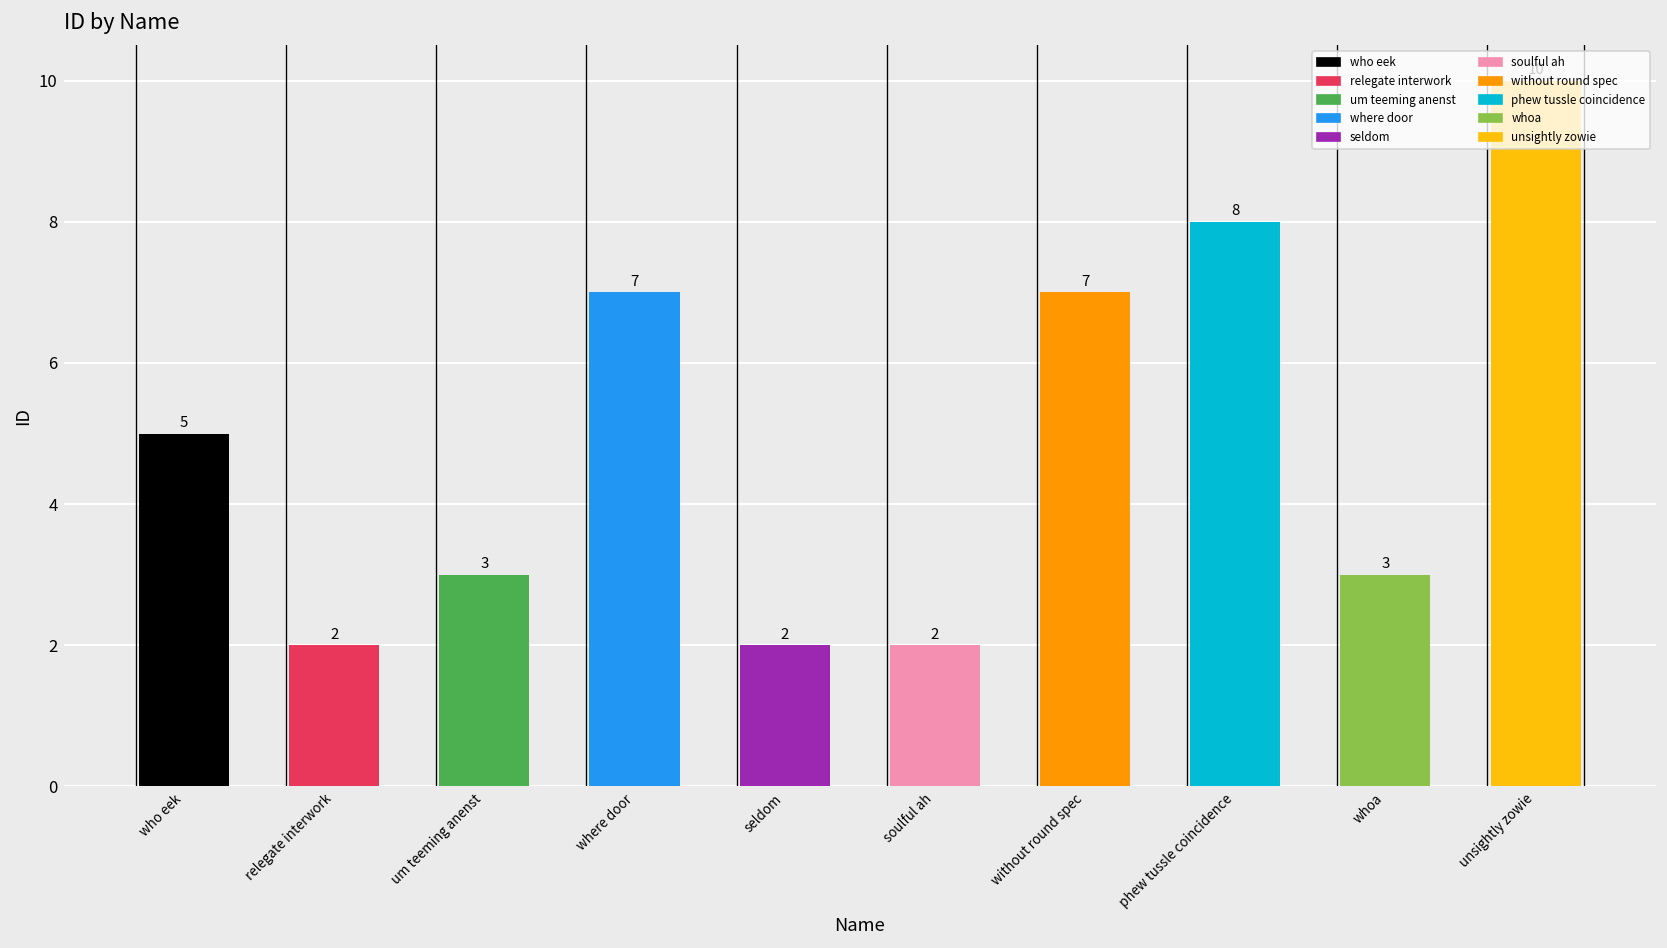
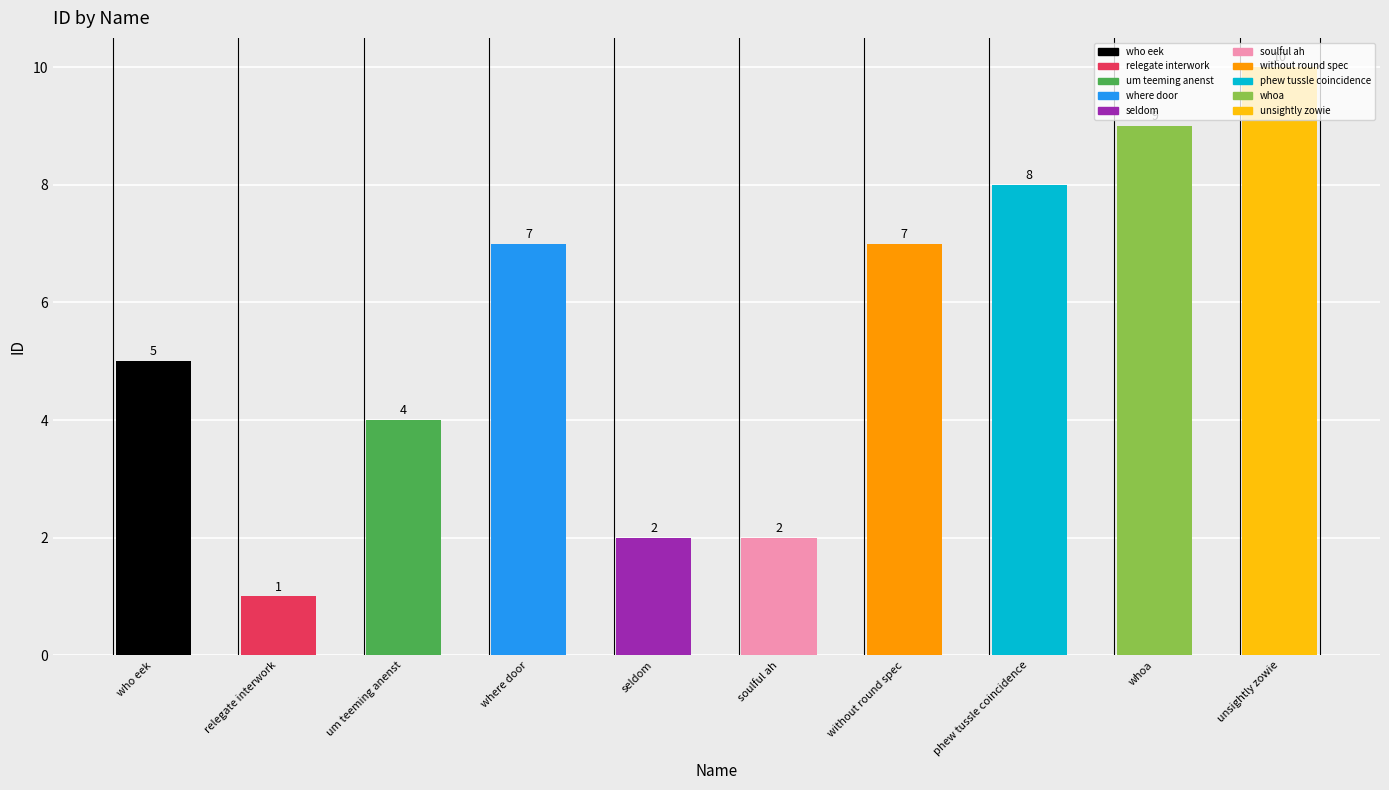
  {
    "relegate interwork": {
-     "relegate interwork": 2
+     "relegate interwork": 1
    },
    "um teeming anenst": {
-     "um teeming anenst": 3
+     "um teeming anenst": 4
    },
    "seldom": {
      "seldom": 2
    },
    "soulful ah": {
      "soulful ah": 2
    },
    "whoa": {
-     "whoa": 3
+     "whoa": 9
    }
  }
